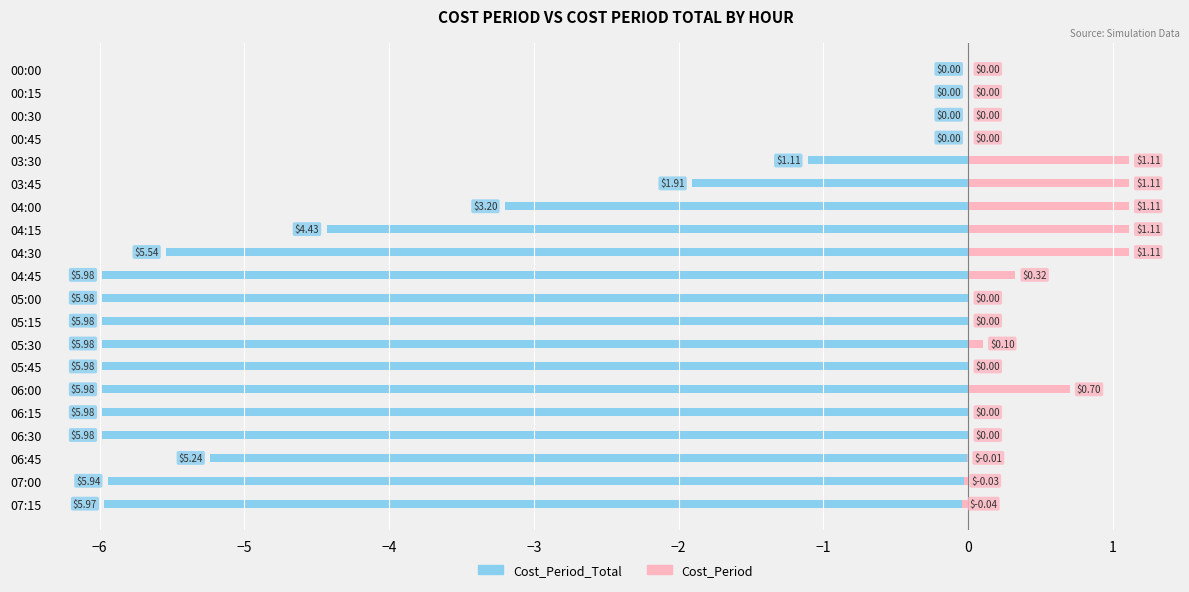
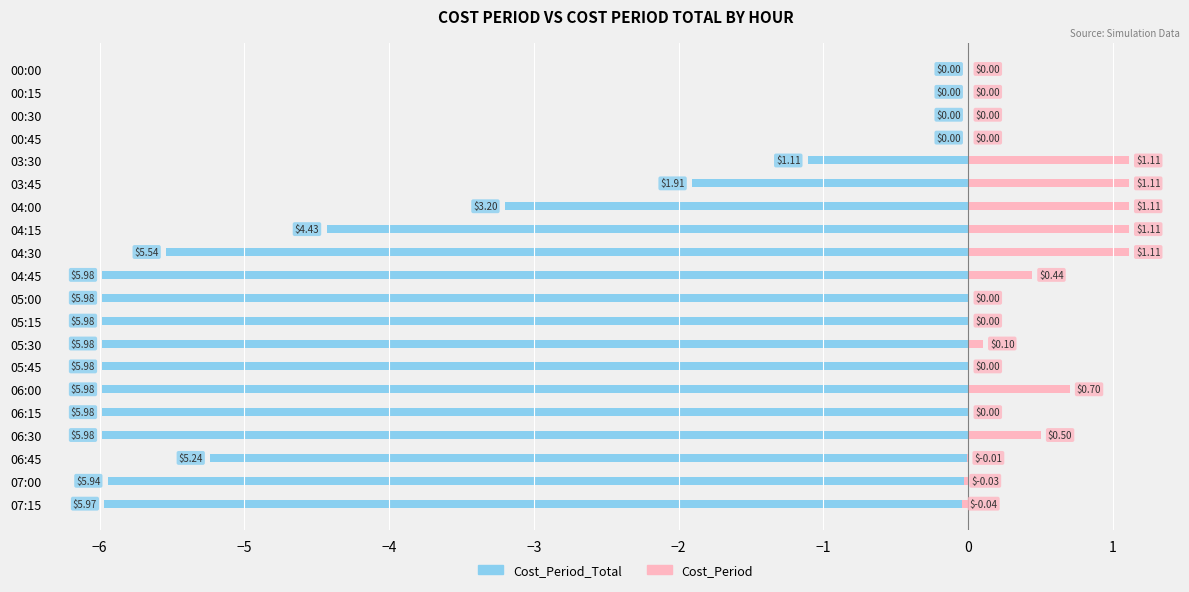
  {
    "Cost_Period": {
-     "04:45": "$0.32",
-     "06:30": "$0.00"
+     "04:45": "$0.44",
+     "06:30": "$0.50"
    }
  }
